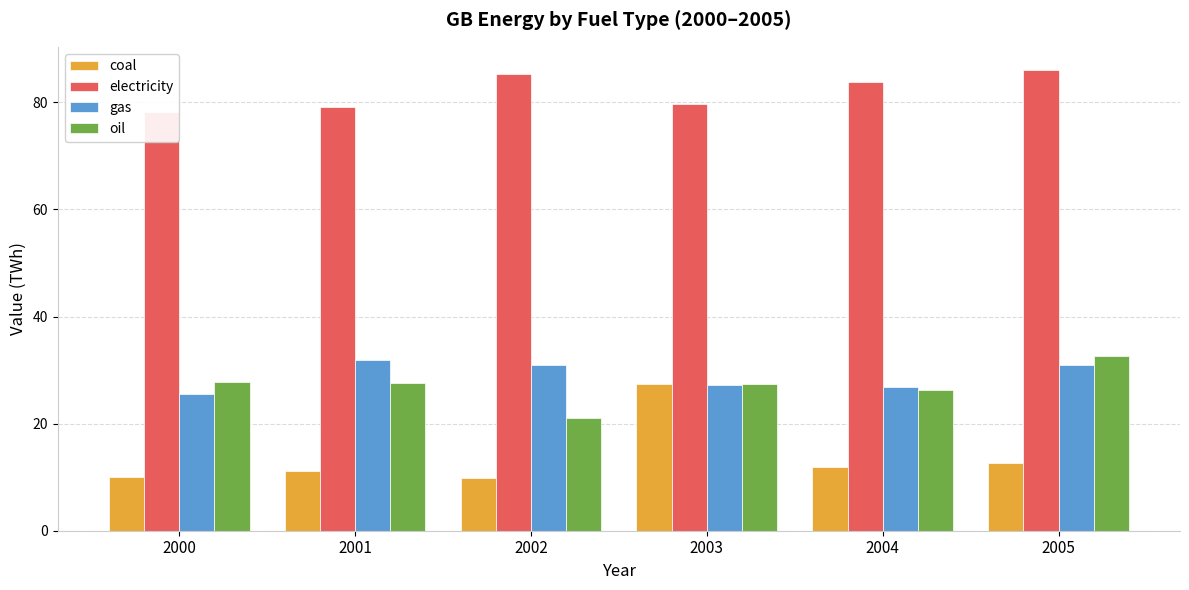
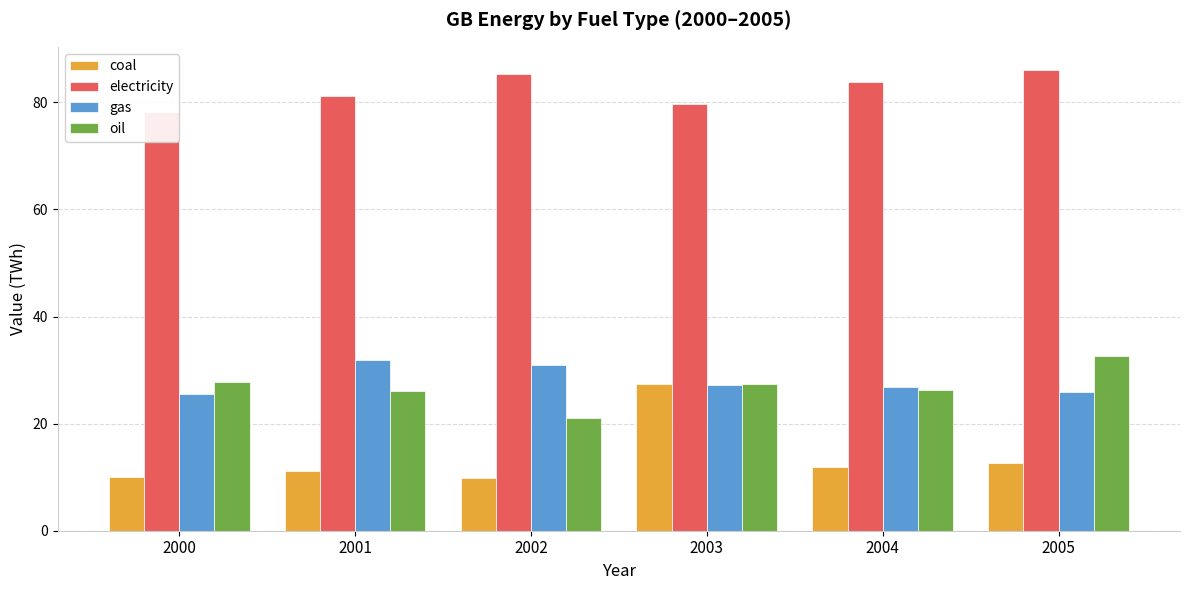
  {
    "coal": {
      "2000": 10,
      "2001": 11,
      "2002": 10,
      "2003": 27,
      "2004": 12,
      "2005": 13
    },
    "electricity": {
-     "2001": 79,
+     "2001": 81,
      "2002": 85,
      "2003": 80,
      "2004": 84,
      "2005": 86
    },
    "gas": {
      "2000": 26,
      "2001": 32,
      "2002": 31,
      "2003": 27,
      "2004": 27,
-     "2005": 31
+     "2005": 26
    },
    "oil": {
      "2000": 28,
-     "2001": 28,
+     "2001": 26,
      "2002": 21,
      "2003": 27,
      "2004": 26,
      "2005": 33
    }
  }
